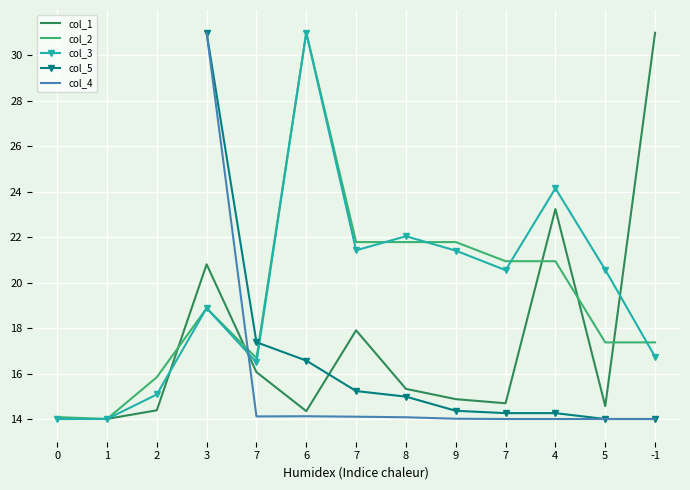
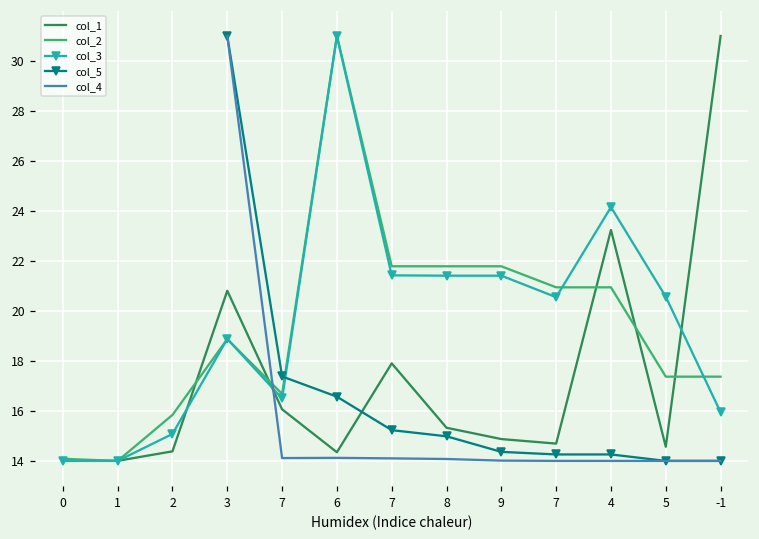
  {
    "col_3": {
      "2": 15.1,
-     "8": 22.0,
+     "8": 21.4,
      "9": 21.4,
      "4": 24.2,
      "5": 20.6,
-     "-1": 16.7
+     "-1": 15.9
    },
    "col_5": {
      "6": 16.6,
      "8": 15.0,
      "9": 14.4,
      "4": 14.3
    },
    "col_4": {
      "6": 14.1,
      "8": 14.1,
      "9": 14.0,
      "4": 14.0
    }
  }
